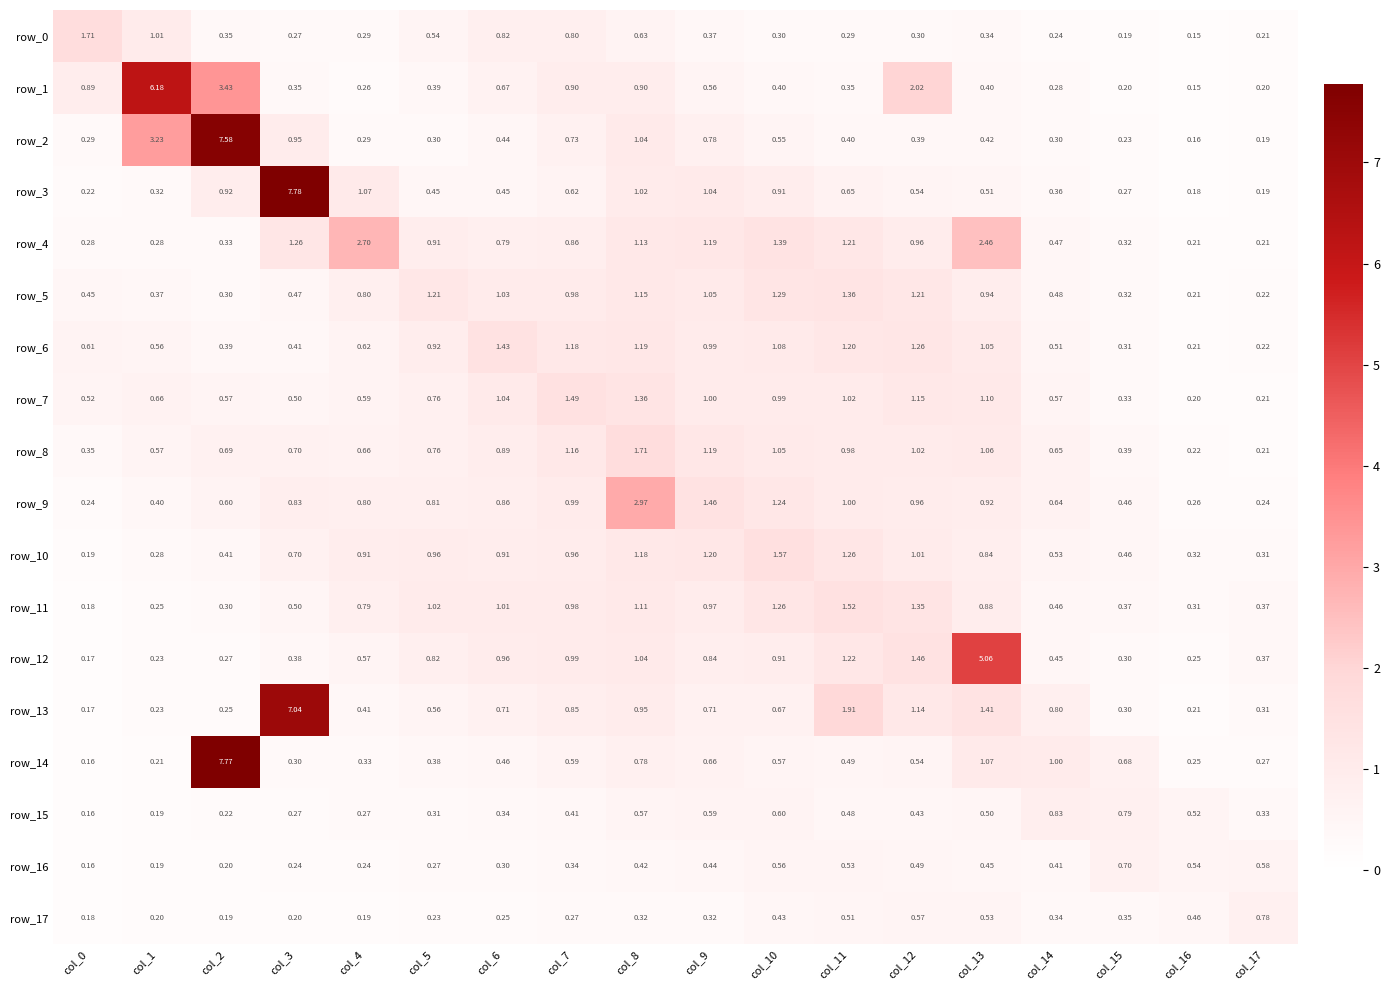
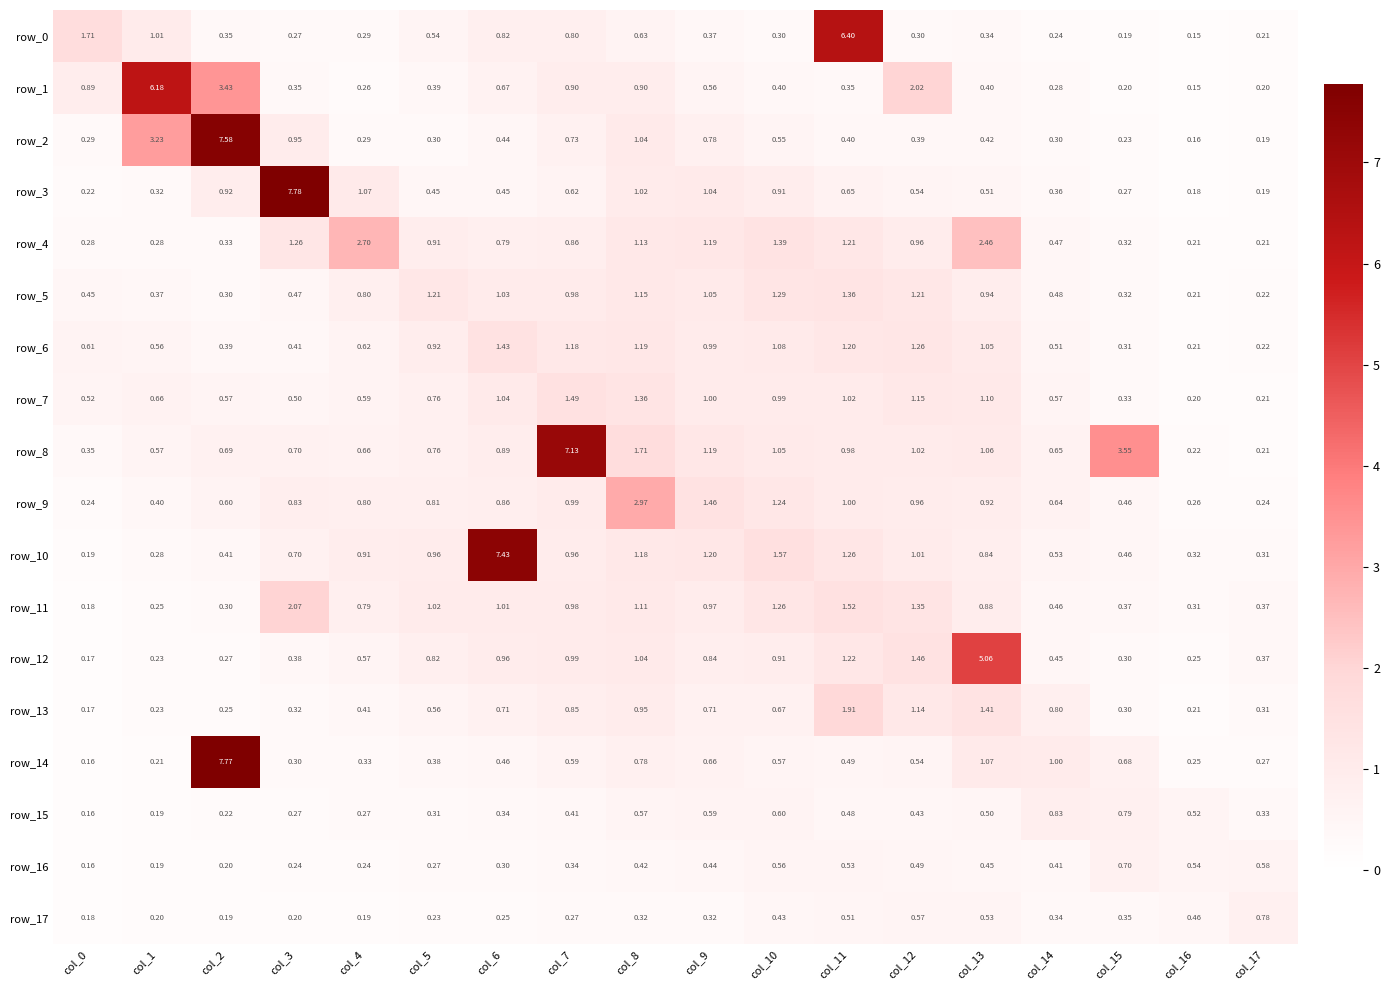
  {
    "row_0": {
      "col_0": 1.71,
      "col_1": 1.01,
      "col_2": 0.35,
      "col_3": 0.27,
      "col_4": 0.29,
      "col_5": 0.54,
      "col_6": 0.82,
      "col_7": 0.80,
      "col_8": 0.63,
      "col_9": 0.37,
      "col_10": 0.30,
-     "col_11": 0.29,
+     "col_11": 6.40,
      "col_12": 0.30,
      "col_13": 0.34,
      "col_14": 0.24,
      "col_15": 0.19,
      "col_16": 0.15,
      "col_17": 0.21
    },
    "row_8": {
      "col_0": 0.35,
      "col_1": 0.57,
      "col_2": 0.69,
      "col_3": 0.70,
      "col_4": 0.66,
      "col_5": 0.76,
      "col_6": 0.89,
-     "col_7": 1.16,
+     "col_7": 7.13,
      "col_8": 1.71,
      "col_9": 1.19,
      "col_10": 1.05,
      "col_11": 0.98,
      "col_12": 1.02,
      "col_13": 1.06,
      "col_14": 0.65,
-     "col_15": 0.39,
+     "col_15": 3.55,
      "col_16": 0.22,
      "col_17": 0.21
    },
    "row_10": {
      "col_0": 0.19,
      "col_1": 0.28,
      "col_2": 0.41,
      "col_3": 0.70,
      "col_4": 0.91,
      "col_5": 0.96,
-     "col_6": 0.91,
+     "col_6": 7.43,
      "col_7": 0.96,
      "col_8": 1.18,
      "col_9": 1.20,
      "col_10": 1.57,
      "col_11": 1.26,
      "col_12": 1.01,
      "col_13": 0.84,
      "col_14": 0.53,
      "col_15": 0.46,
      "col_16": 0.32,
      "col_17": 0.31
    },
    "row_11": {
      "col_0": 0.18,
      "col_1": 0.25,
      "col_2": 0.30,
-     "col_3": 0.50,
+     "col_3": 2.07,
      "col_4": 0.79,
      "col_5": 1.02,
      "col_6": 1.01,
      "col_7": 0.98,
      "col_8": 1.11,
      "col_9": 0.97,
      "col_10": 1.26,
      "col_11": 1.52,
      "col_12": 1.35,
      "col_13": 0.88,
      "col_14": 0.46,
      "col_15": 0.37,
      "col_16": 0.31,
      "col_17": 0.37
    },
    "row_13": {
      "col_0": 0.17,
      "col_1": 0.23,
      "col_2": 0.25,
-     "col_3": 7.04,
+     "col_3": 0.32,
      "col_4": 0.41,
      "col_5": 0.56,
      "col_6": 0.71,
      "col_7": 0.85,
      "col_8": 0.95,
      "col_9": 0.71,
      "col_10": 0.67,
      "col_11": 1.91,
      "col_12": 1.14,
      "col_13": 1.41,
      "col_14": 0.80,
      "col_15": 0.30,
      "col_16": 0.21,
      "col_17": 0.31
    }
  }
